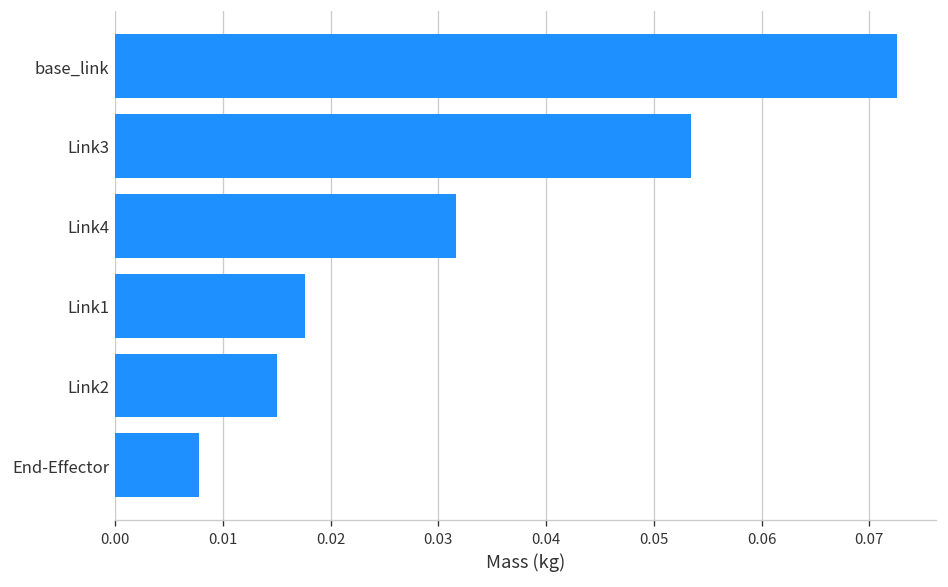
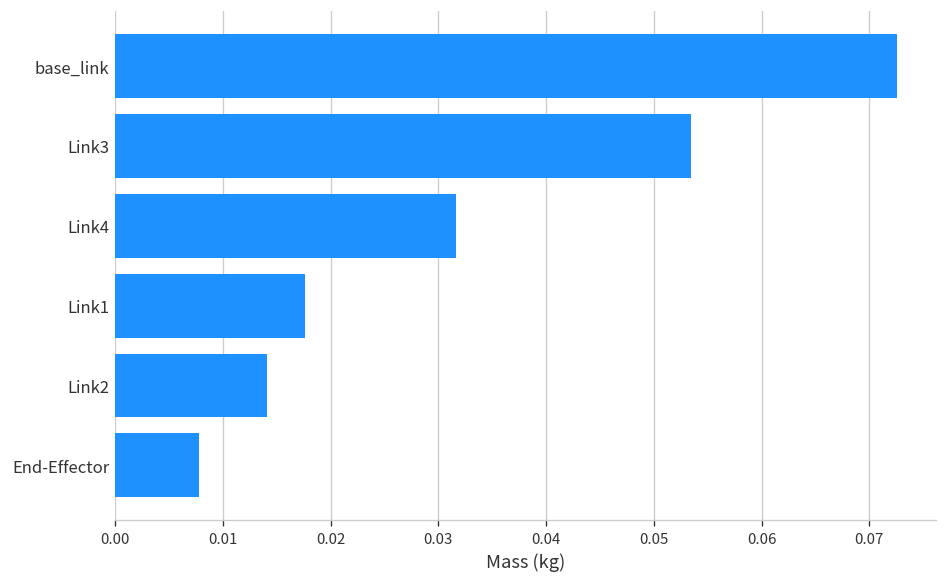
  {
    "base_link": 0.073,
    "Link3": 0.053,
    "Link4": 0.032,
    "Link1": 0.018,
-   "Link2": 0.015,
+   "Link2": 0.014,
    "End-Effector": 0.008
  }
